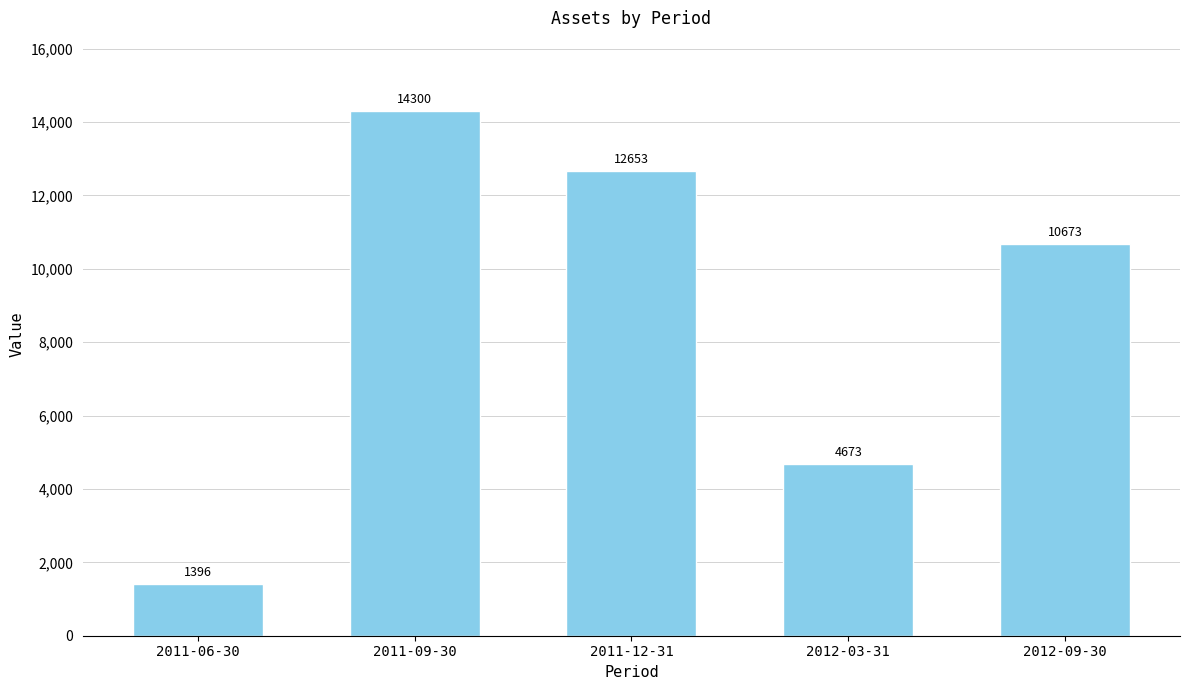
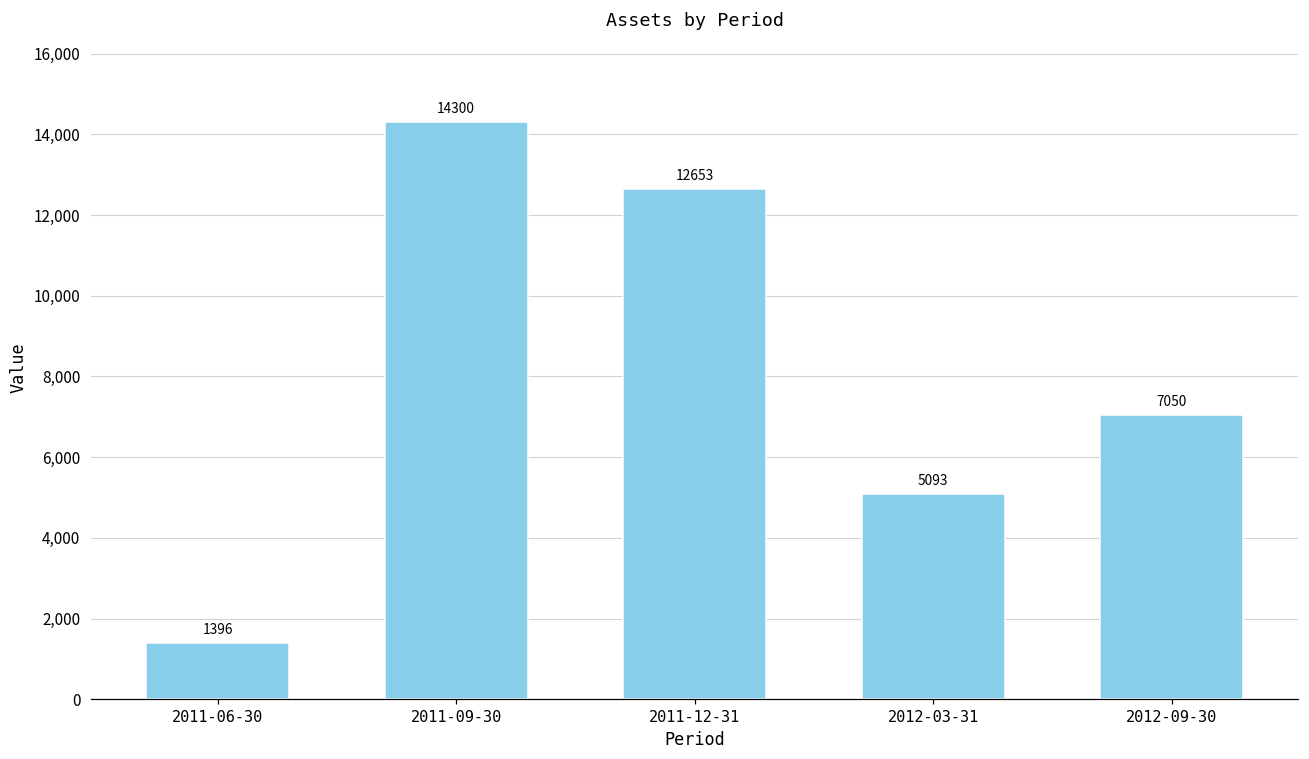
  {
    "2011-09-30": 14300,
    "2011-12-31": 12653,
-   "2012-03-31": 4673,
-   "2012-09-30": 10673
+   "2012-03-31": 5093,
+   "2012-09-30": 7050
  }
